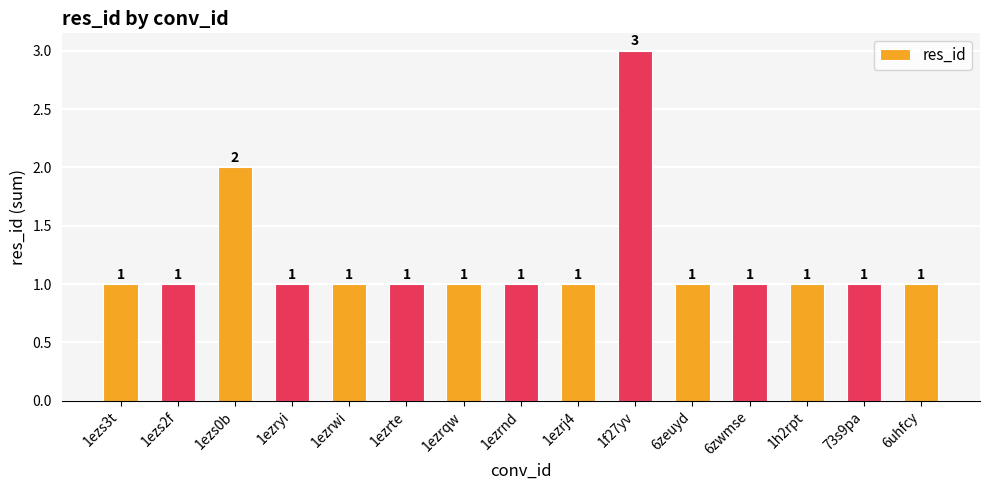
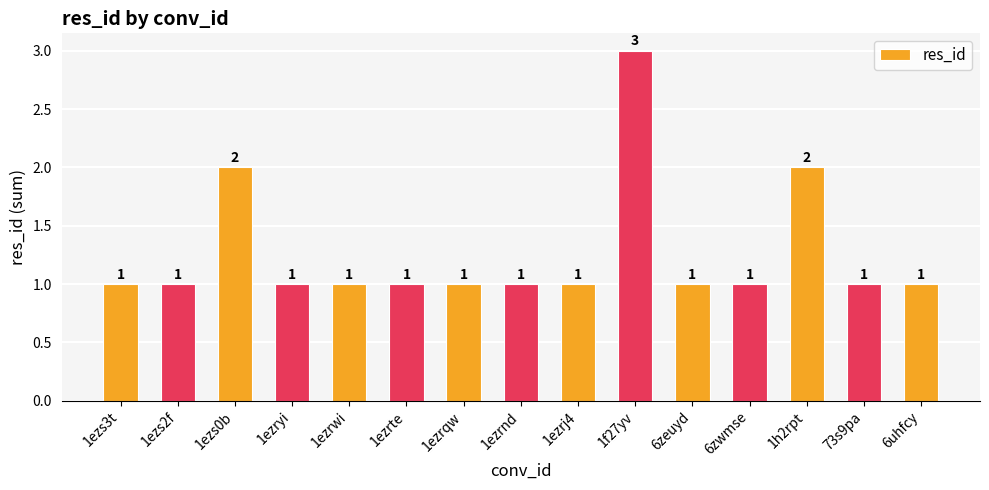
  {
    "1ezs3t": 1,
    "1ezs2f": 1,
    "1ezs0b": 2,
    "1ezryi": 1,
    "1ezrwi": 1,
    "1ezrte": 1,
    "1ezrqw": 1,
    "1ezrnd": 1,
    "1ezrj4": 1,
    "1f27yv": 3,
    "6zeuyd": 1,
    "6zwmse": 1,
-   "1h2rpt": 1,
+   "1h2rpt": 2,
    "73s9pa": 1,
    "6uhfcy": 1
  }
